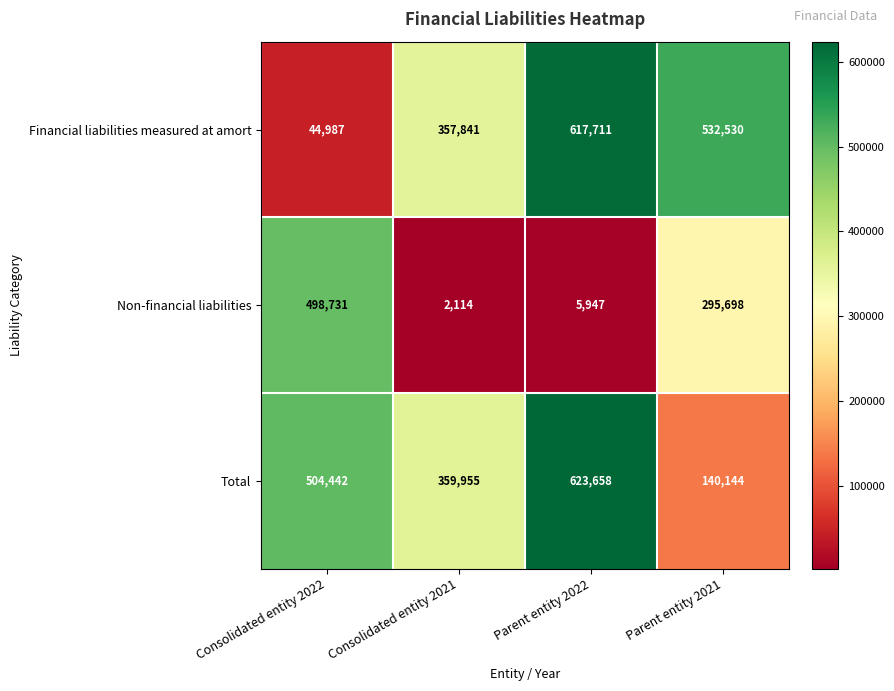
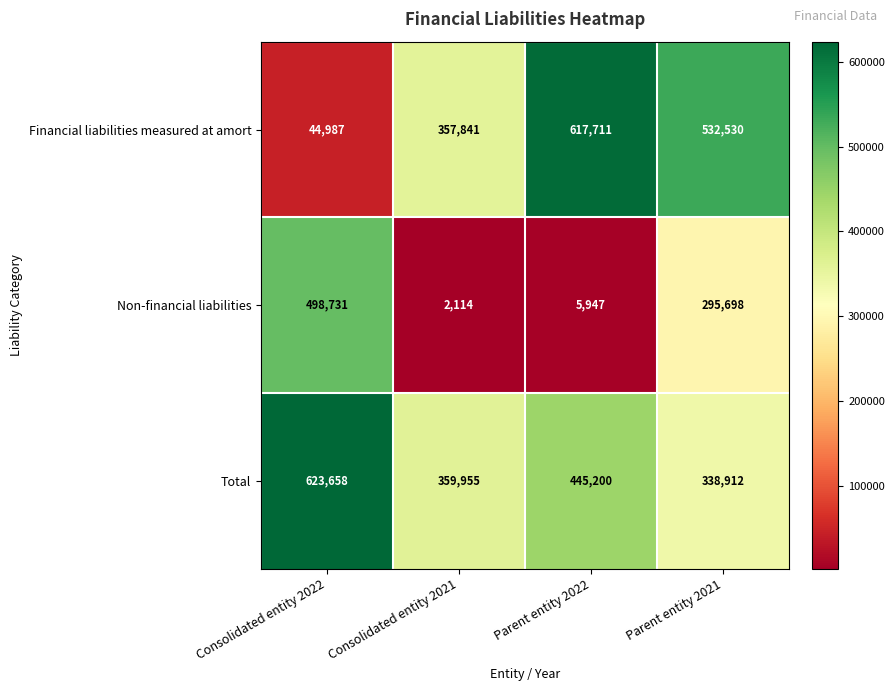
  {
    "Financial liabilities measured at amort": {
      "Consolidated entity 2022": "44,987",
      "Consolidated entity 2021": "357,841",
      "Parent entity 2022": "617,711",
      "Parent entity 2021": "532,530"
    },
    "Non-financial liabilities": {
      "Consolidated entity 2022": "498,731",
      "Consolidated entity 2021": "2,114",
      "Parent entity 2022": "5,947",
      "Parent entity 2021": "295,698"
    },
    "Total": {
-     "Consolidated entity 2022": "504,442",
+     "Consolidated entity 2022": "623,658",
      "Consolidated entity 2021": "359,955",
-     "Parent entity 2022": "623,658",
-     "Parent entity 2021": "140,144"
+     "Parent entity 2022": "445,200",
+     "Parent entity 2021": "338,912"
    }
  }
